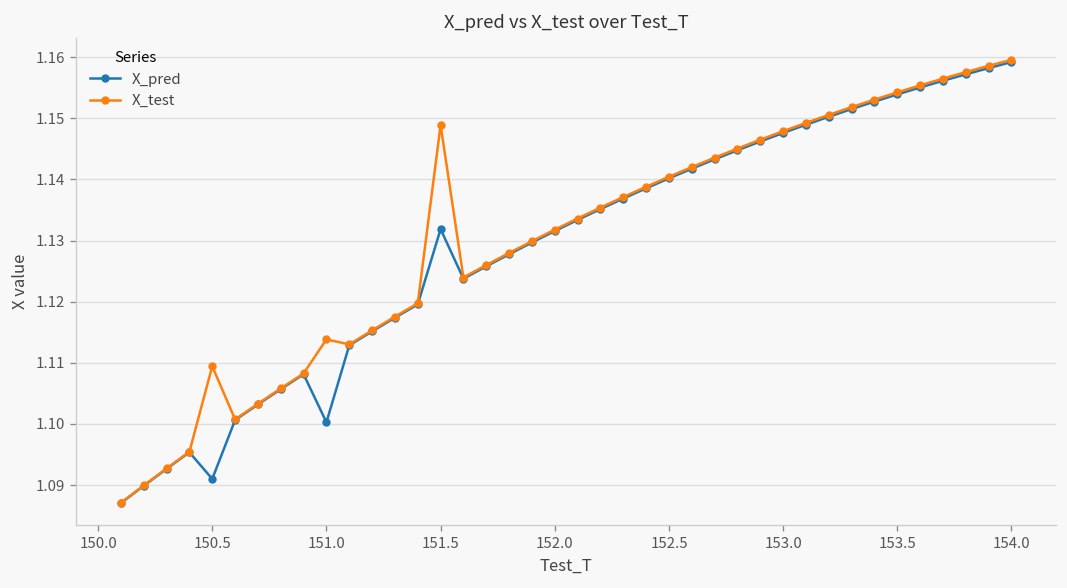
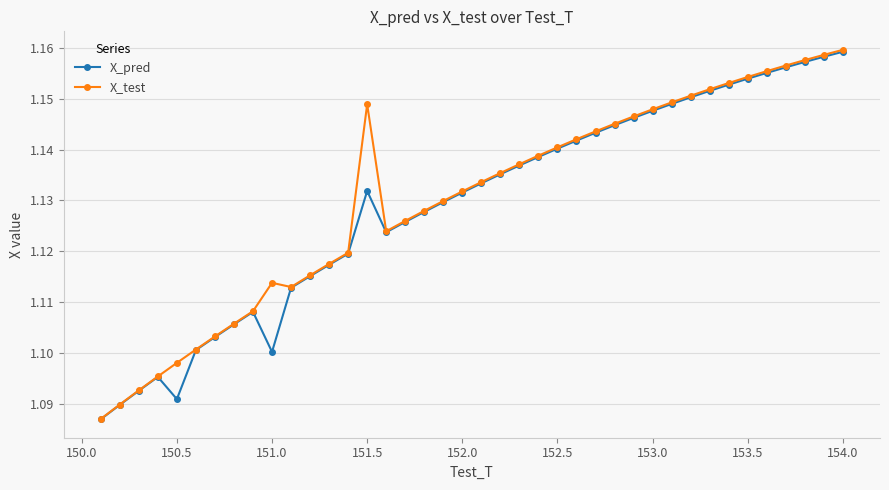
  {
    "X_pred": {
      "150.5": 1.091,
      "151.0": 1.100,
      "151.5": 1.132
    },
    "X_test": {
-     "150.5": 1.109,
+     "150.5": 1.098,
      "151.0": 1.114,
      "151.5": 1.149
    }
  }
